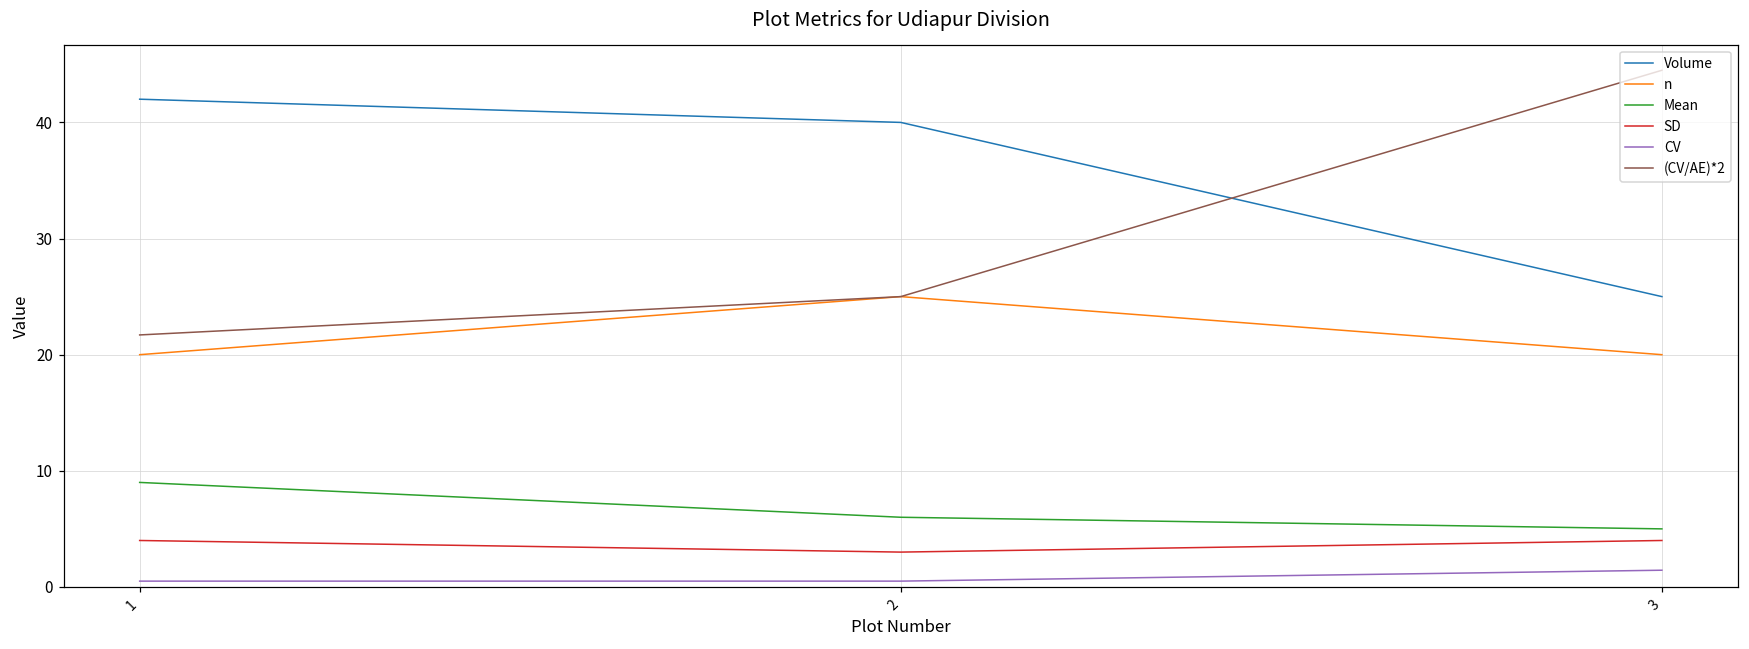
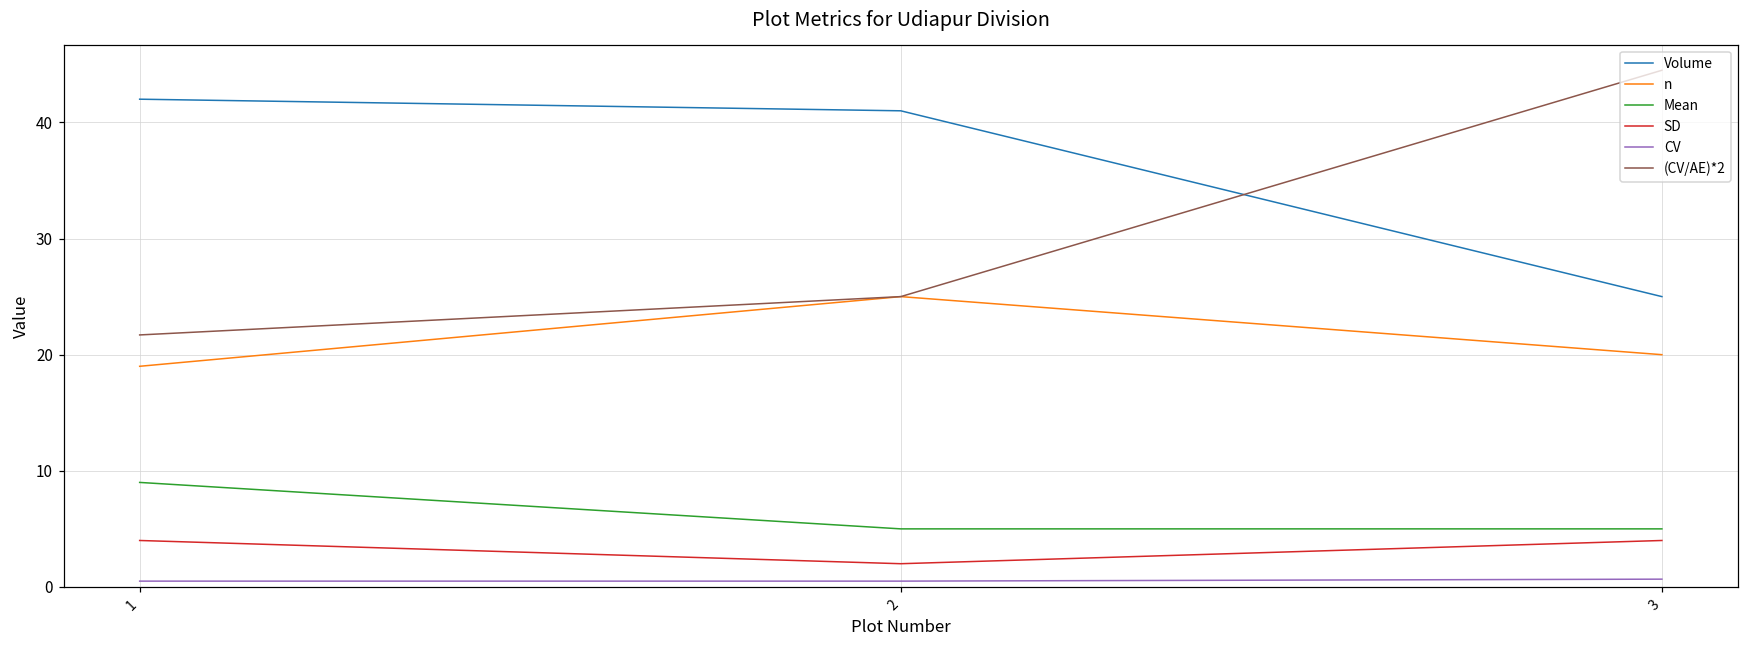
  {
    "Volume": {
      "1": 42,
-     "2": 40,
+     "2": 41,
      "3": 25
    },
    "n": {
-     "1": 20,
+     "1": 19,
      "3": 20
    },
    "Mean": {
      "1": 9,
-     "2": 6,
+     "2": 5,
      "3": 5
    },
    "SD": {
      "1": 4,
-     "2": 3,
+     "2": 2,
      "3": 4
    },
    "CV": {
      "1": 0.5,
      "2": 0.5,
-     "3": 1.4
+     "3": 0.7
    },
    "(CV/AE)*2": {
      "1": 21.7
    }
  }
